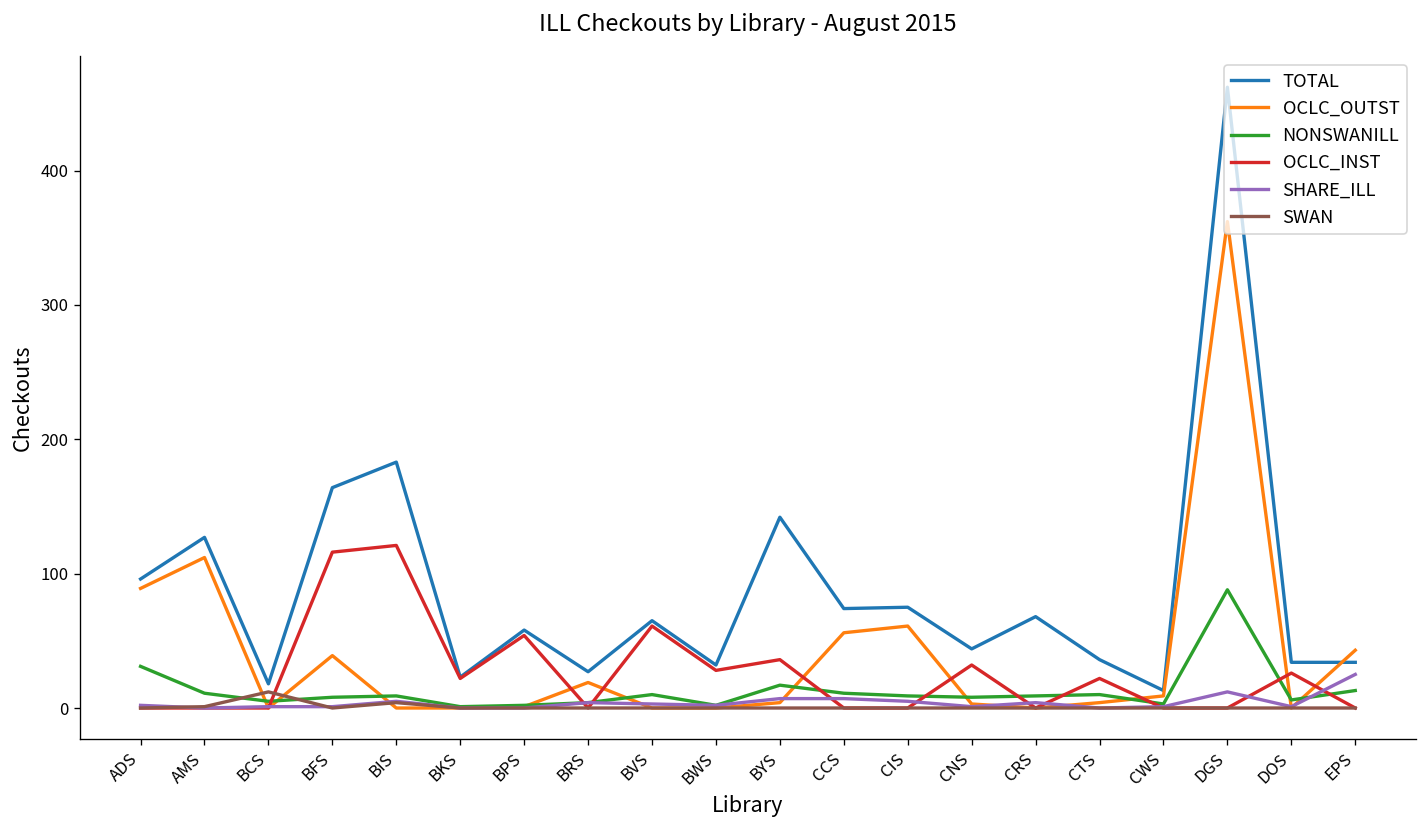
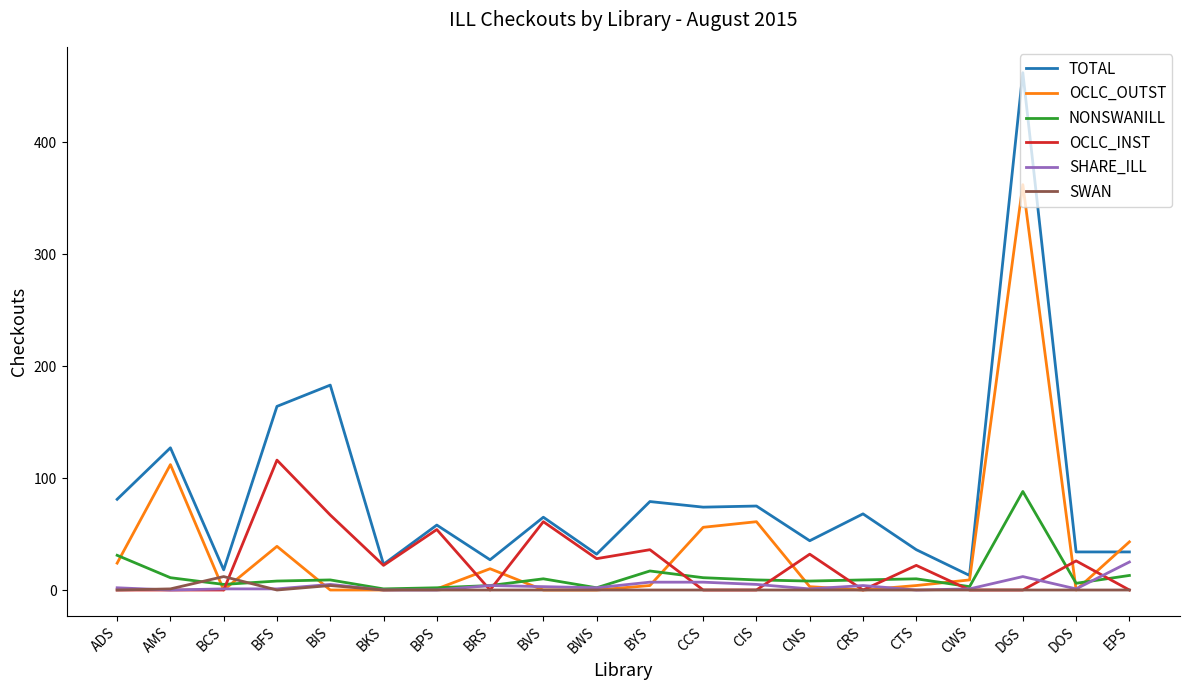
  {
    "TOTAL": {
-     "ADS": 96,
+     "ADS": 81,
      "AMS": 127,
      "BCS": 18,
      "BFS": 164,
      "BIS": 183,
      "BPS": 58,
      "BRS": 27,
      "BVS": 65,
      "BWS": 32,
-     "BYS": 142,
+     "BYS": 79,
      "CCS": 74,
      "CIS": 75,
      "CNS": 44,
      "CRS": 68,
      "CTS": 36,
      "CWS": 13,
      "DOS": 34,
      "EPS": 34
    },
    "OCLC_OUTST": {
-     "ADS": 89,
+     "ADS": 24,
      "AMS": 112,
      "BFS": 39,
      "BIS": 0,
      "BRS": 19,
      "BYS": 4,
      "CCS": 56,
      "CIS": 61,
      "CTS": 4,
      "CWS": 9,
      "EPS": 43
    },
    "NONSWANILL": {
      "ADS": 31,
      "AMS": 11,
      "BCS": 5,
      "BFS": 8,
      "BIS": 9,
      "BVS": 10,
      "BYS": 17,
      "CCS": 11,
      "CIS": 9,
      "CNS": 8,
      "CRS": 9,
      "CTS": 10,
      "DGS": 88,
      "DOS": 6,
      "EPS": 13
    },
    "OCLC_INST": {
      "BFS": 116,
-     "BIS": 121,
+     "BIS": 67,
      "BPS": 54,
      "BVS": 61,
      "BWS": 28,
      "BYS": 36,
      "CNS": 32,
      "CTS": 22,
      "DOS": 26
    },
    "SHARE_ILL": {
      "BVS": 3,
      "BYS": 7,
      "CCS": 7,
      "CIS": 5,
      "CRS": 4,
      "DGS": 12,
      "EPS": 25
    },
    "SWAN": {
      "BCS": 12,
      "BYS": 0
    }
  }
